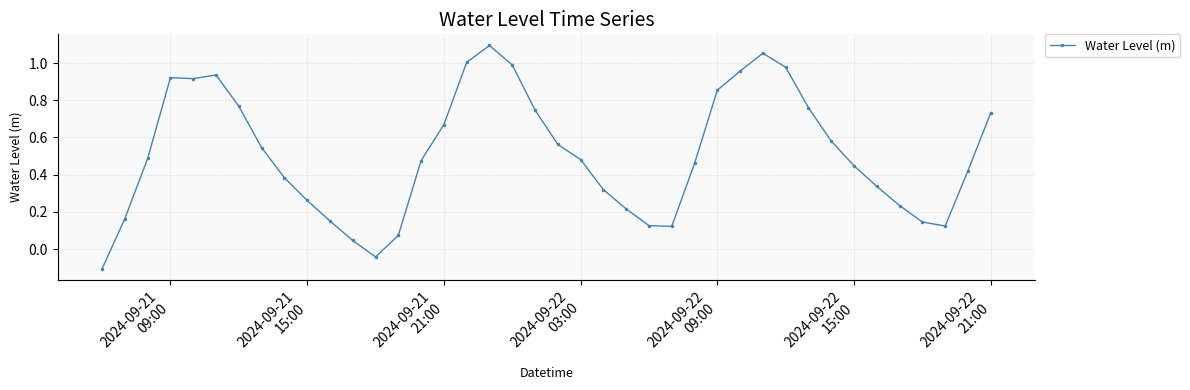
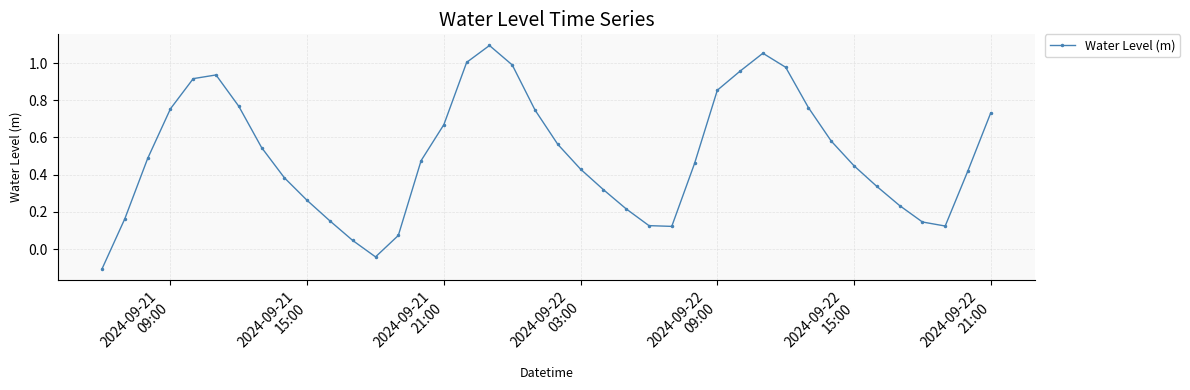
  {
-   "2024-09-21 09:00": 0.92,
+   "2024-09-21 09:00": 0.75,
    "2024-09-21 15:00": 0.26,
    "2024-09-21 21:00": 0.67,
-   "2024-09-22 03:00": 0.48,
+   "2024-09-22 03:00": 0.43,
    "2024-09-22 09:00": 0.85,
    "2024-09-22 15:00": 0.45,
    "2024-09-22 21:00": 0.73
  }
